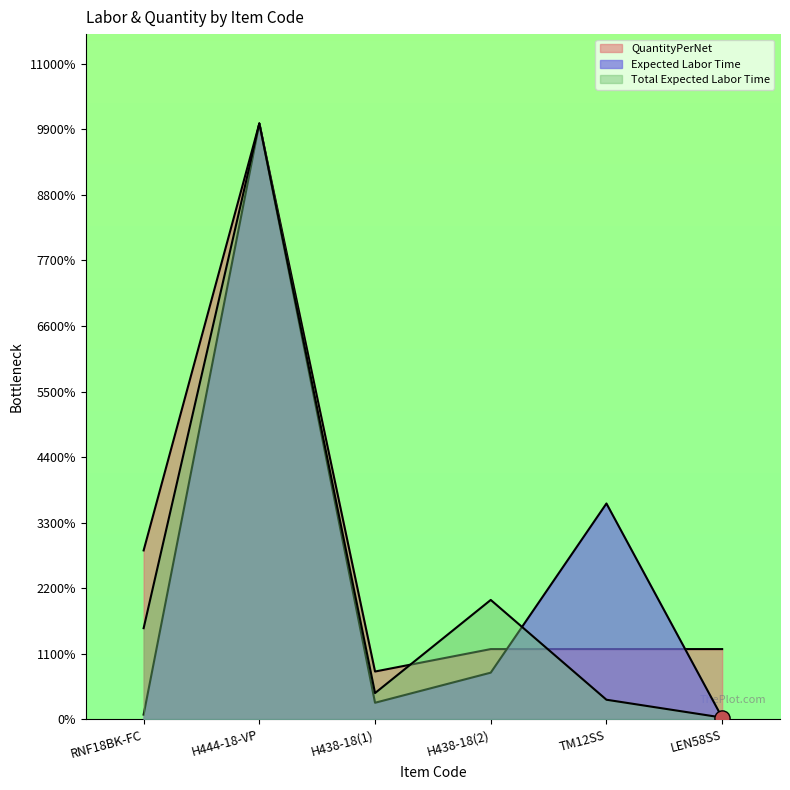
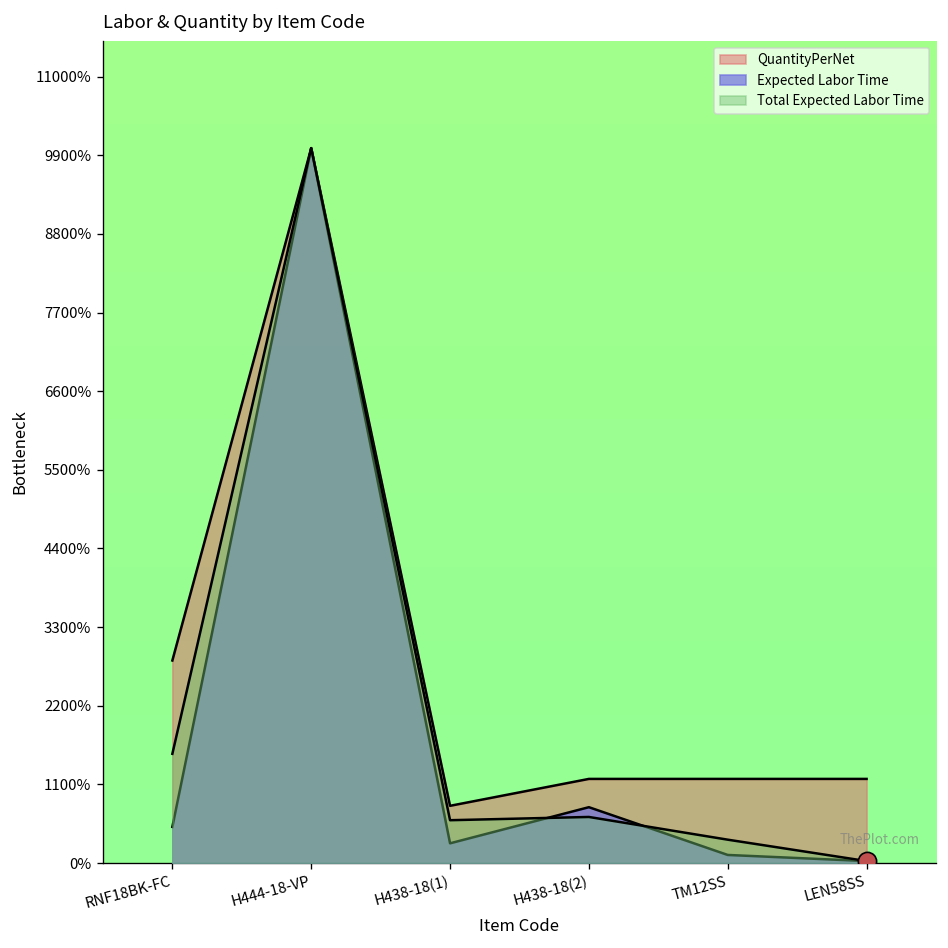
  {
    "Expected Labor Time": {
-     "RNF18BK-FC": "100%",
+     "RNF18BK-FC": "500%",
      "H438-18(1)": "300%",
      "H438-18(2)": "800%",
-     "TM12SS": "3600%"
+     "TM12SS": "100%"
    },
    "Total Expected Labor Time": {
      "RNF18BK-FC": "1500%",
-     "H438-18(1)": "400%",
-     "H438-18(2)": "2000%",
+     "H438-18(1)": "600%",
+     "H438-18(2)": "600%",
      "TM12SS": "300%"
    }
  }
